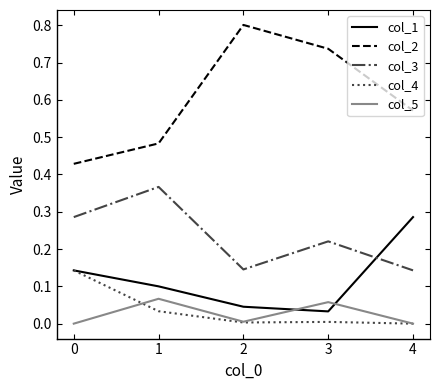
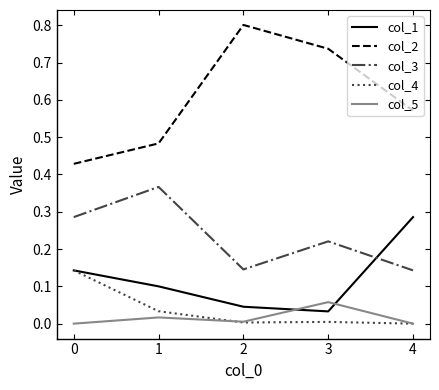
  {
    "col_5": {
      "0": 0.00,
-     "1": 0.07,
+     "1": 0.02,
      "3": 0.06
    }
  }
